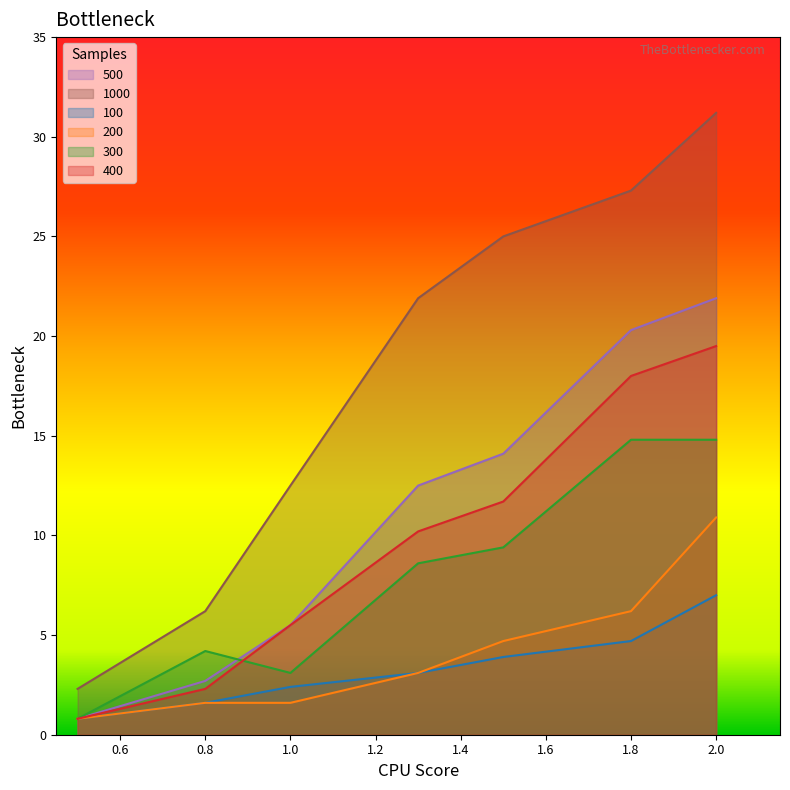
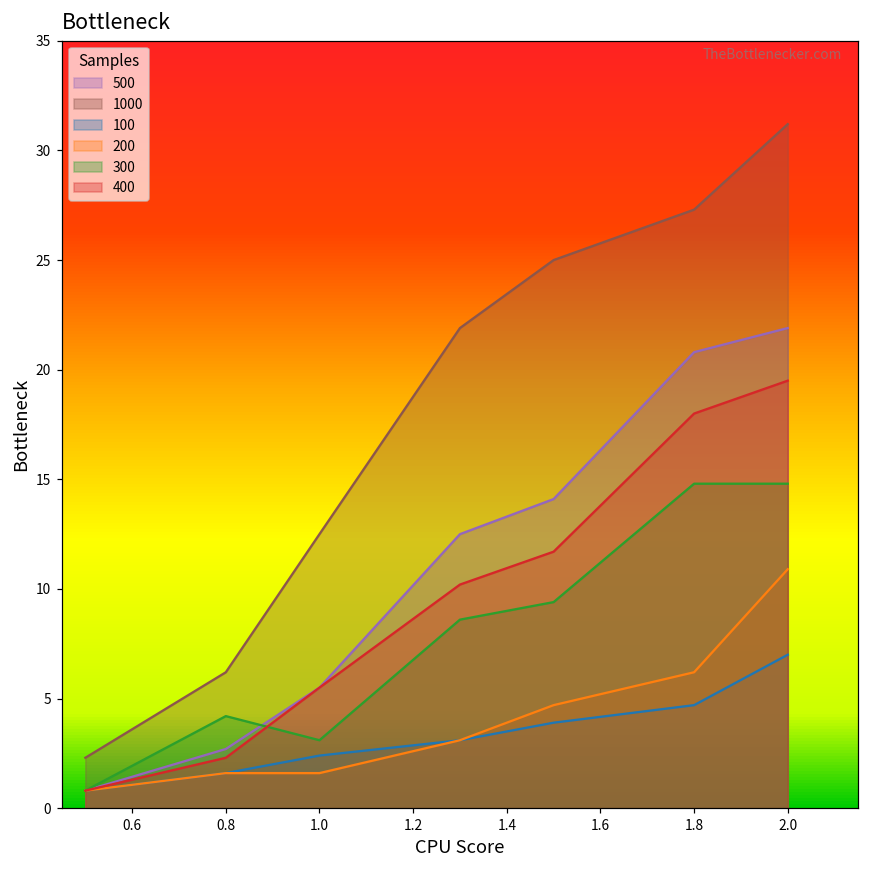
  {
    "500": {
      "0.8": 2.7,
-     "1.8": 20.3,
+     "1.8": 20.8,
      "2.0": 21.9
    },
    "100": {
      "1.0": 2.4,
      "1.8": 4.7,
      "2.0": 7.0
    },
    "300": {
      "0.8": 4.2,
      "1.0": 3.1,
      "1.8": 14.8,
      "2.0": 14.8
    }
  }
